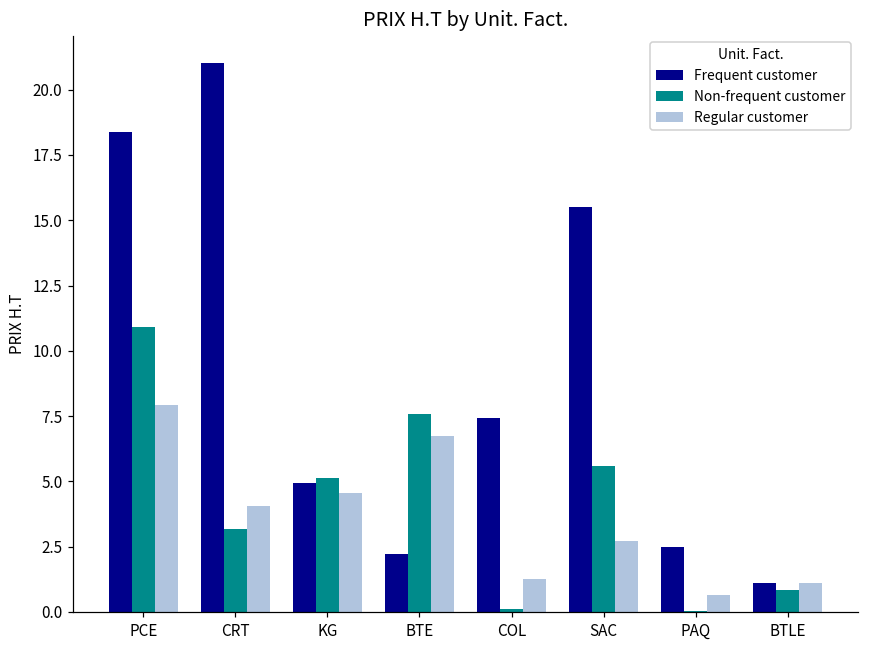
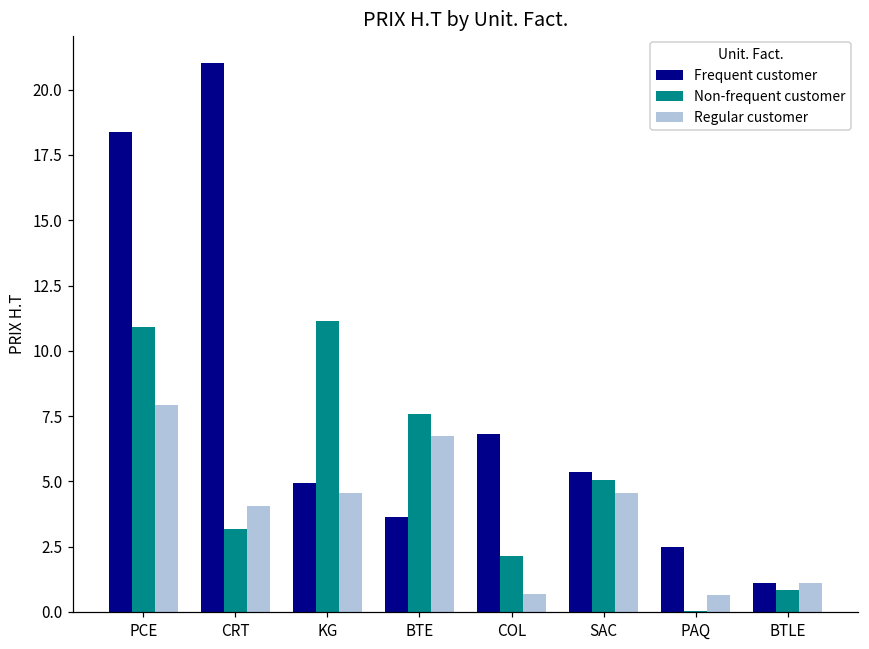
  {
    "Frequent customer": {
      "PCE": 18.4,
      "CRT": 21.0,
      "KG": 4.9,
-     "BTE": 2.2,
-     "COL": 7.4,
-     "SAC": 15.5,
+     "BTE": 3.6,
+     "COL": 6.8,
+     "SAC": 5.4,
      "PAQ": 2.5,
      "BTLE": 1.1
    },
    "Non-frequent customer": {
      "PCE": 10.9,
      "CRT": 3.2,
-     "KG": 5.1,
+     "KG": 11.1,
      "BTE": 7.6,
-     "COL": 0.1,
-     "SAC": 5.6,
+     "COL": 2.1,
+     "SAC": 5.1,
      "BTLE": 0.8
    },
    "Regular customer": {
      "PCE": 7.9,
      "CRT": 4.0,
      "KG": 4.6,
      "BTE": 6.7,
-     "COL": 1.3,
-     "SAC": 2.7,
+     "COL": 0.7,
+     "SAC": 4.6,
      "PAQ": 0.6,
      "BTLE": 1.1
    }
  }
